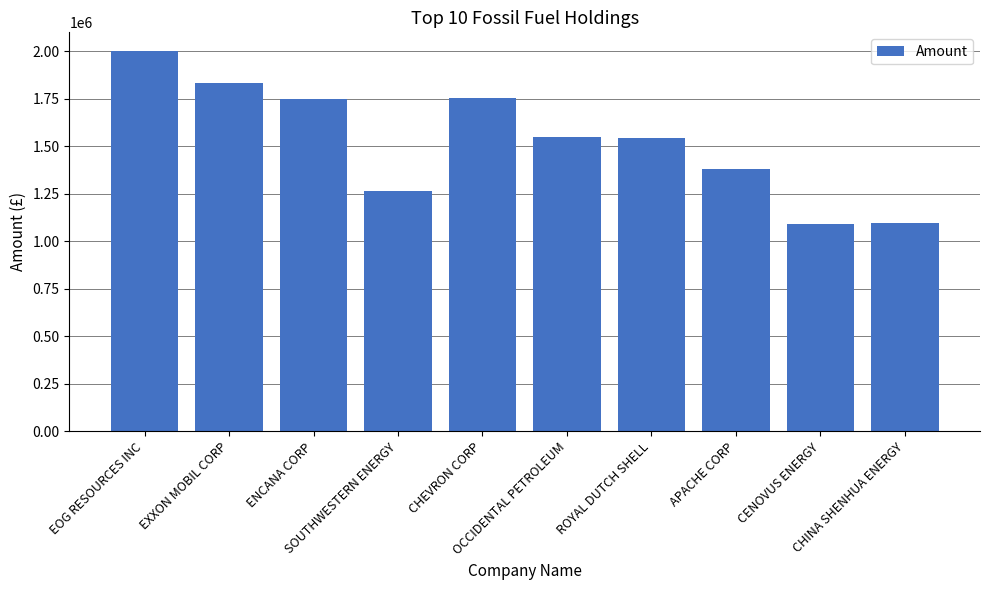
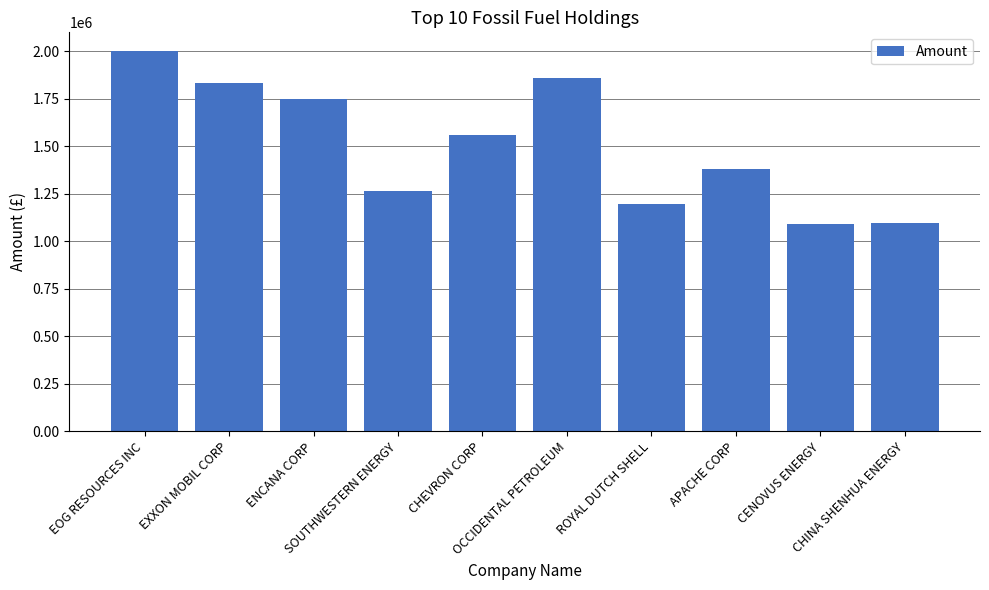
  {
    "EOG RESOURCES INC": 2000000,
    "EXXON MOBIL CORP": 1830000,
    "ENCANA CORP": 1750000,
    "SOUTHWESTERN ENERGY": 1260000,
-   "CHEVRON CORP": 1760000,
-   "OCCIDENTAL PETROLEUM": 1550000,
-   "ROYAL DUTCH SHELL": 1550000,
+   "CHEVRON CORP": 1560000,
+   "OCCIDENTAL PETROLEUM": 1860000,
+   "ROYAL DUTCH SHELL": 1200000,
    "APACHE CORP": 1380000,
    "CENOVUS ENERGY": 1090000,
    "CHINA SHENHUA ENERGY": 1100000
  }
